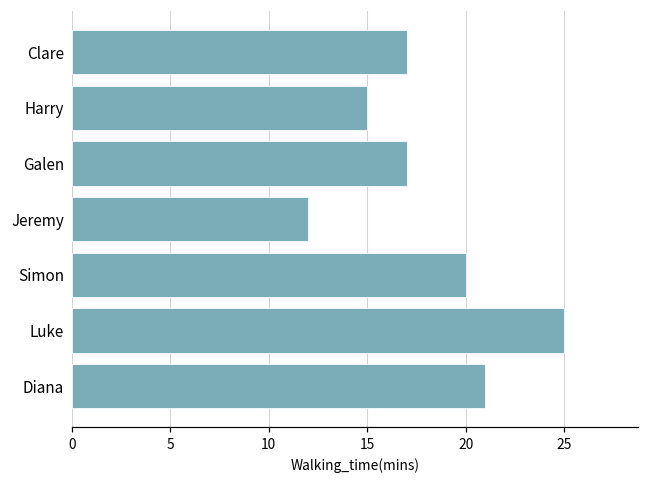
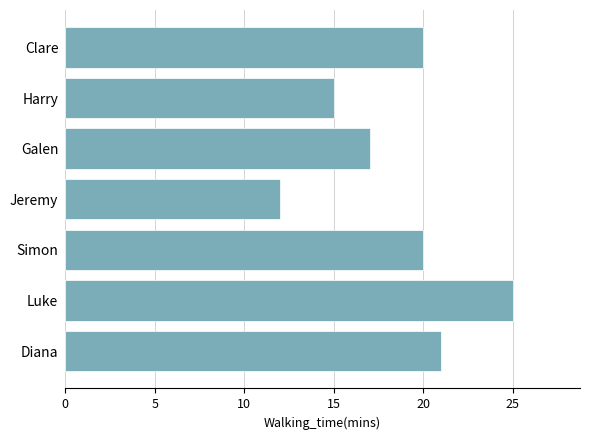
  {
-   "Clare": 17,
+   "Clare": 20,
    "Harry": 15,
    "Galen": 17,
    "Jeremy": 12,
    "Simon": 20,
    "Luke": 25,
    "Diana": 21
  }
